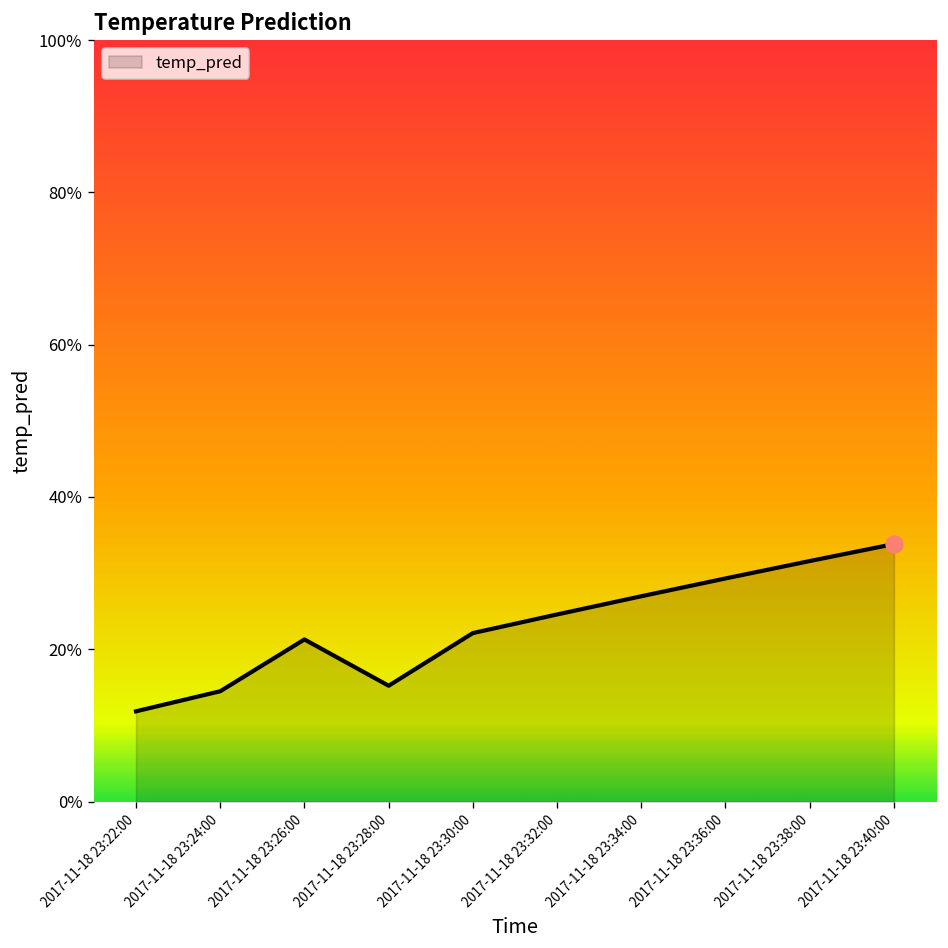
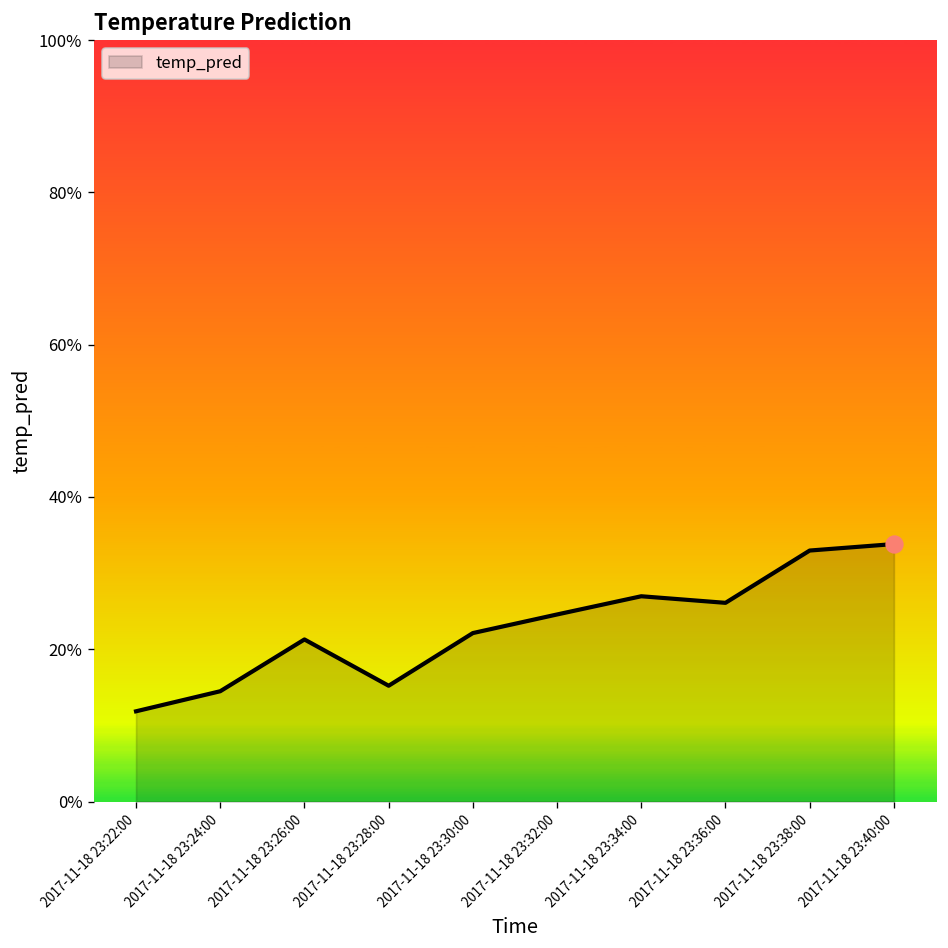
  {
    "temp_pred": {
      "2017-11-18 23:22:00": "12%",
      "2017-11-18 23:24:00": "14%",
      "2017-11-18 23:26:00": "21%",
      "2017-11-18 23:28:00": "15%",
      "2017-11-18 23:30:00": "22%",
      "2017-11-18 23:32:00": "25%",
      "2017-11-18 23:34:00": "27%",
-     "2017-11-18 23:36:00": "29%",
-     "2017-11-18 23:38:00": "32%"
+     "2017-11-18 23:36:00": "26%",
+     "2017-11-18 23:38:00": "33%"
    }
  }
